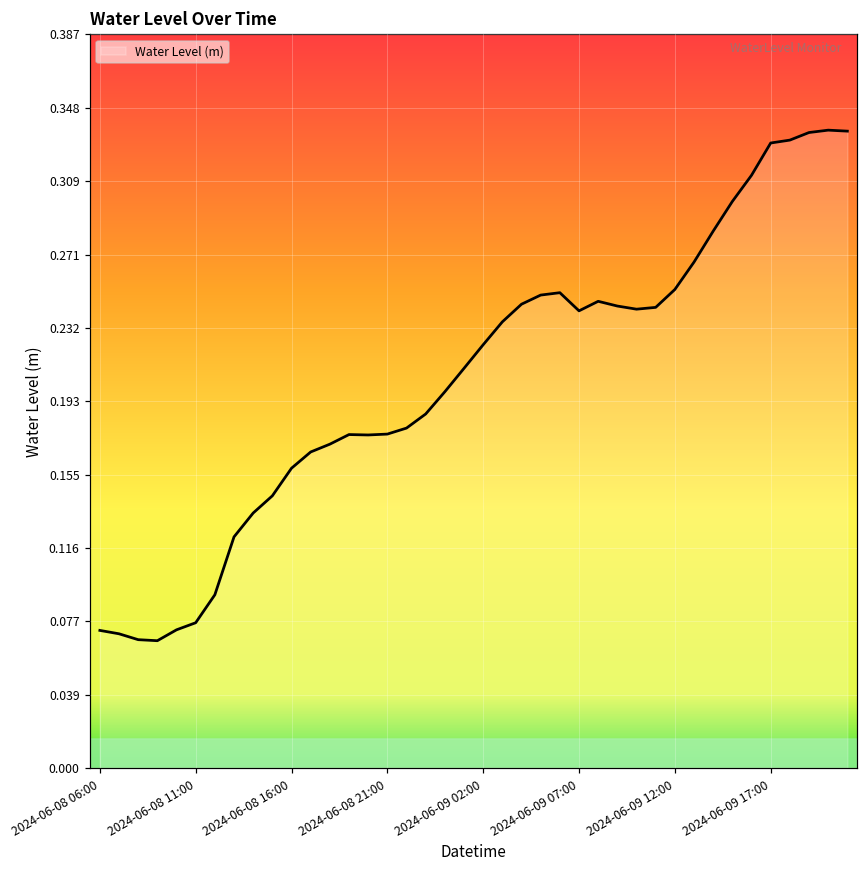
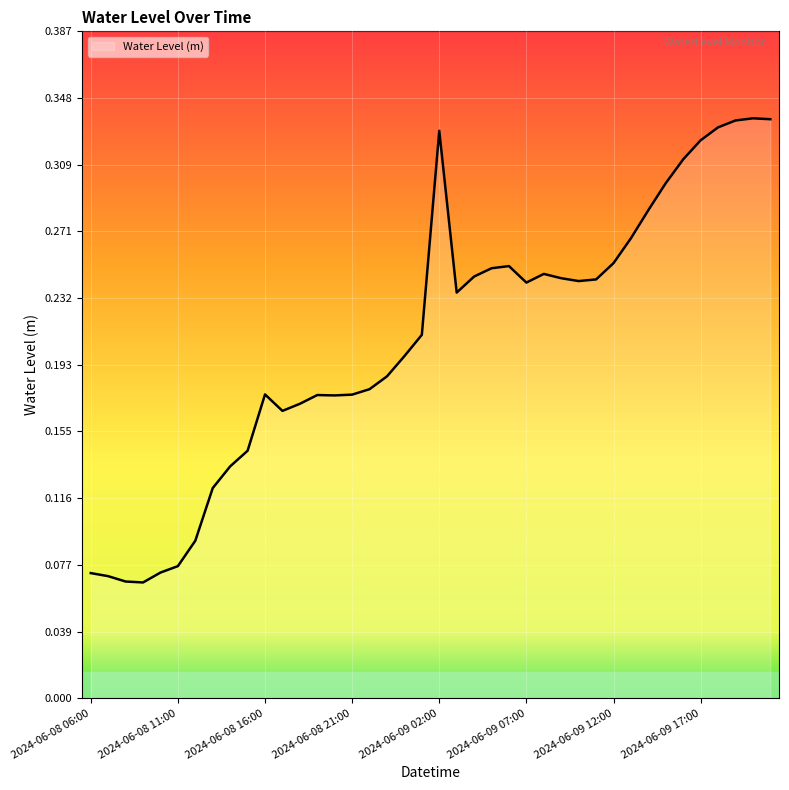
  {
    "2024-06-08 06:00": 0.073,
    "2024-06-08 11:00": 0.077,
-   "2024-06-08 16:00": 0.158,
+   "2024-06-08 16:00": 0.176,
    "2024-06-08 21:00": 0.176,
-   "2024-06-09 02:00": 0.223,
+   "2024-06-09 02:00": 0.329,
    "2024-06-09 07:00": 0.241,
    "2024-06-09 12:00": 0.252,
-   "2024-06-09 17:00": 0.329
+   "2024-06-09 17:00": 0.323
  }
